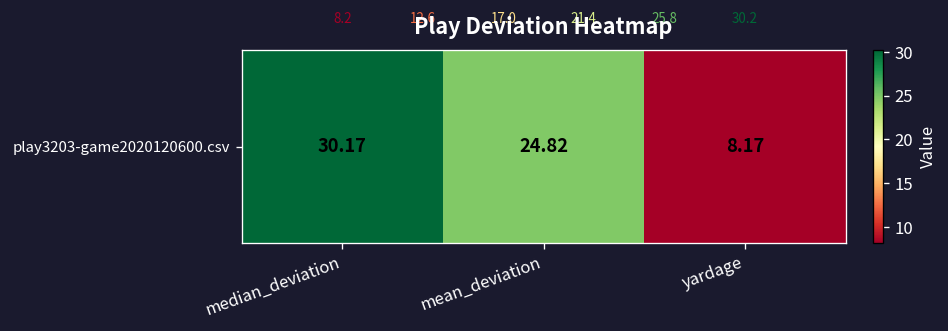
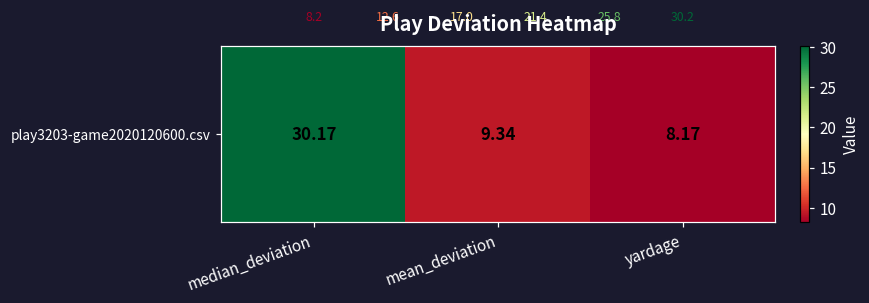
  {
    "play3203-game2020120600.csv": {
      "median_deviation": 30.17,
-     "mean_deviation": 24.82,
+     "mean_deviation": 9.34,
      "yardage": 8.17
    }
  }
